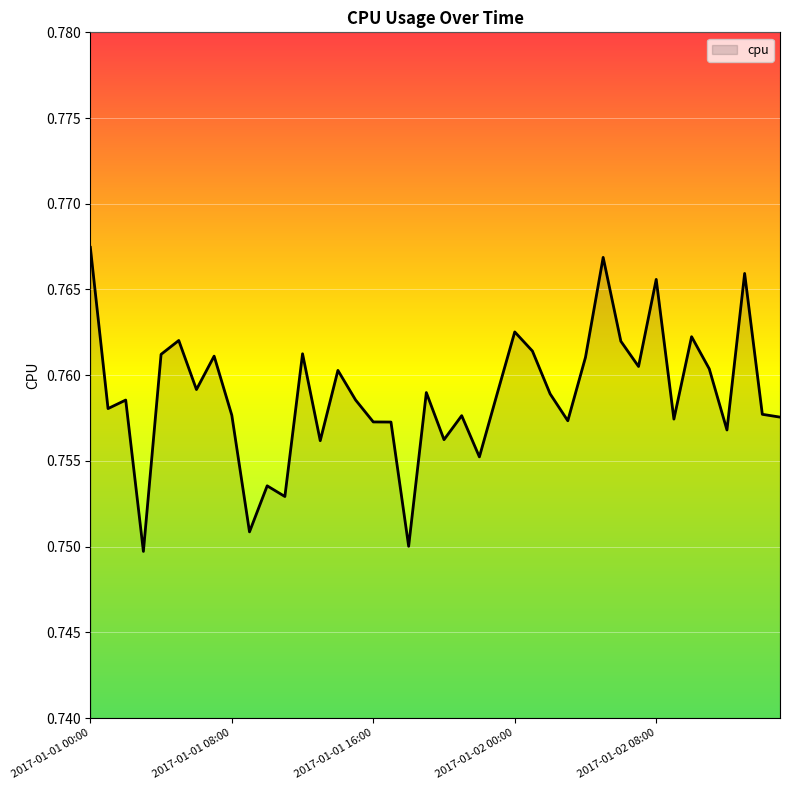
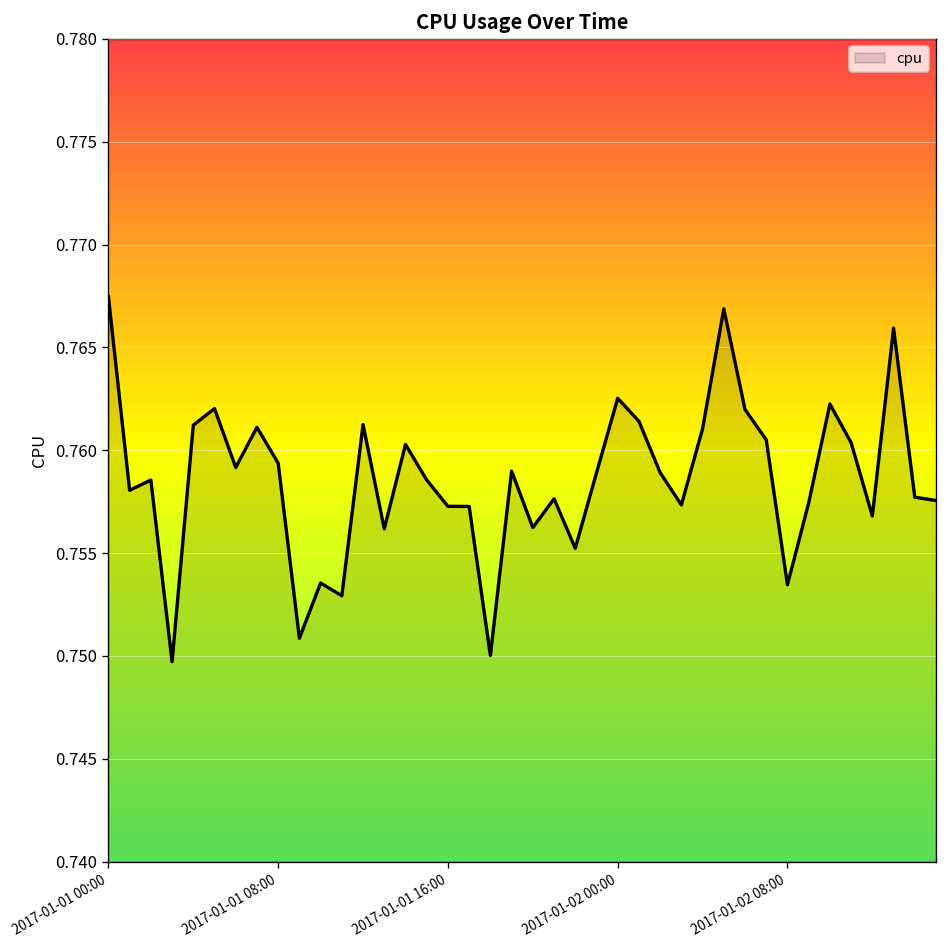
  {
    "2017-01-01 00:00": 0.7675,
-   "2017-01-01 08:00": 0.7577,
+   "2017-01-01 08:00": 0.7594,
    "2017-01-01 16:00": 0.7573,
    "2017-01-02 00:00": 0.7625,
-   "2017-01-02 08:00": 0.7656
+   "2017-01-02 08:00": 0.7535
  }
